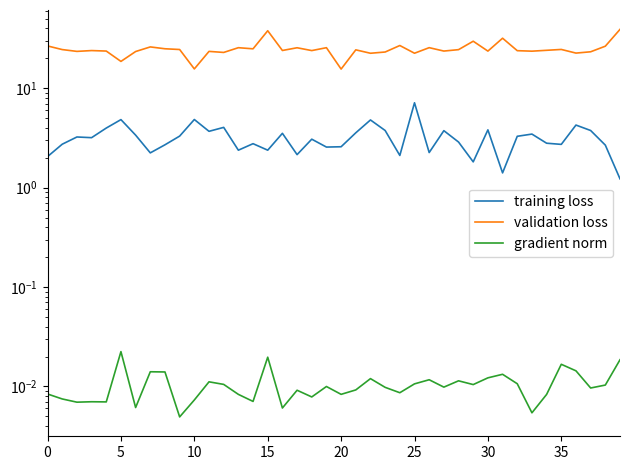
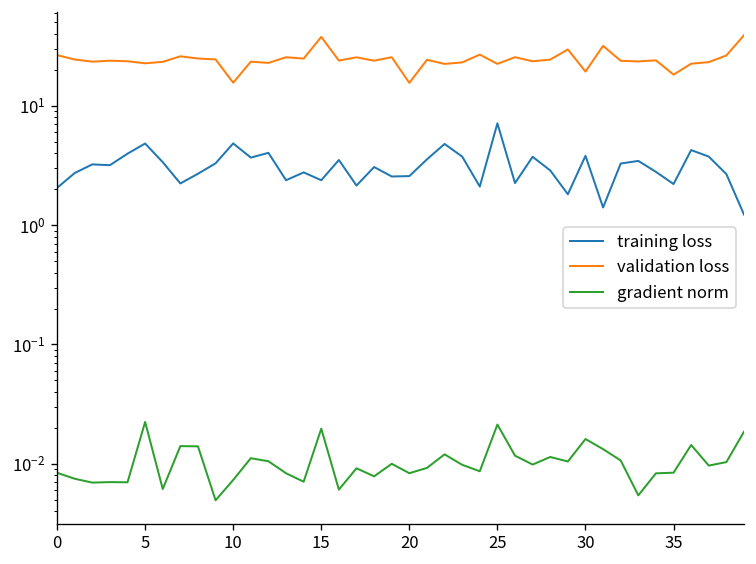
  {
    "training loss": {
      "0": 2.1,
      "5": 5,
      "10": 5,
      "15": 2.4,
      "20": 2.6,
      "25": 7,
      "30": 3.8,
-     "35": 2.7
+     "35": 2.2
    },
    "validation loss": {
      "0": 27,
-     "5": 19,
+     "5": 23,
      "10": 16,
      "15": 38,
      "20": 16,
      "25": 22,
-     "30": 24,
-     "35": 25
+     "30": 19,
+     "35": 18
    },
    "gradient norm": {
      "0": 0.008,
      "5": 0.022,
      "10": 0.007,
      "15": 0.020,
      "20": 0.008,
-     "25": 0.011,
-     "30": 0.012,
-     "35": 0.017
+     "25": 0.021,
+     "30": 0.016,
+     "35": 0.008
    }
  }
